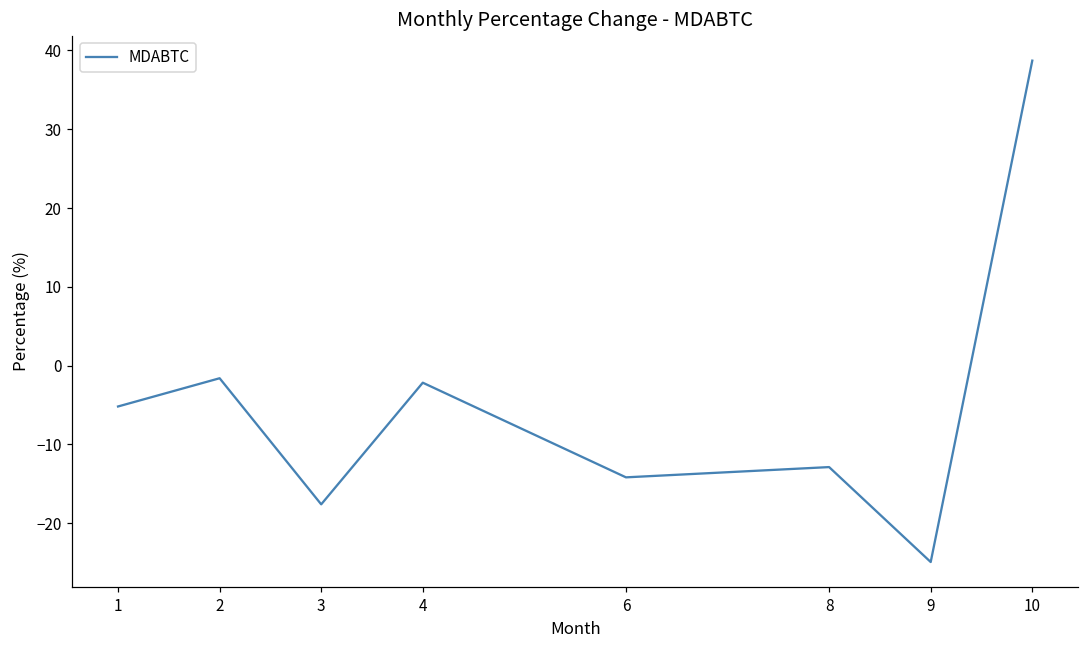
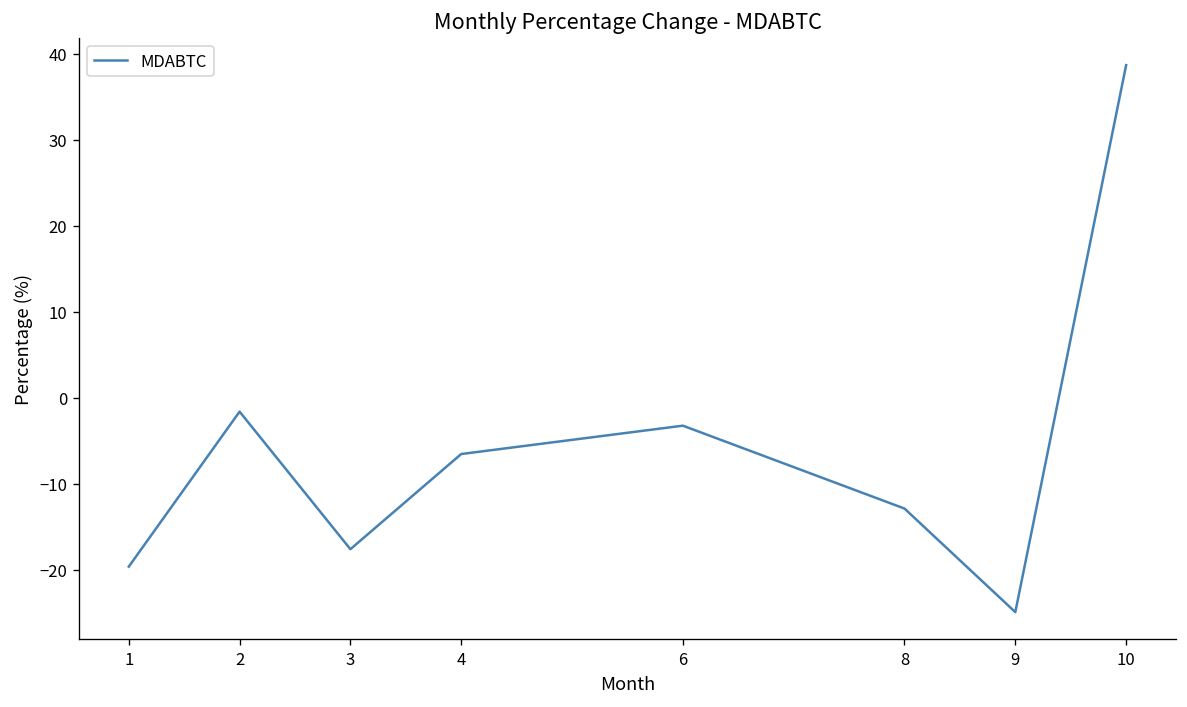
  {
-   "1": -5,
+   "1": -20,
    "2": -2,
    "3": -18,
-   "4": -2,
-   "6": -14,
+   "4": -7,
+   "6": -3,
    "8": -13,
    "9": -25,
    "10": 39
  }
